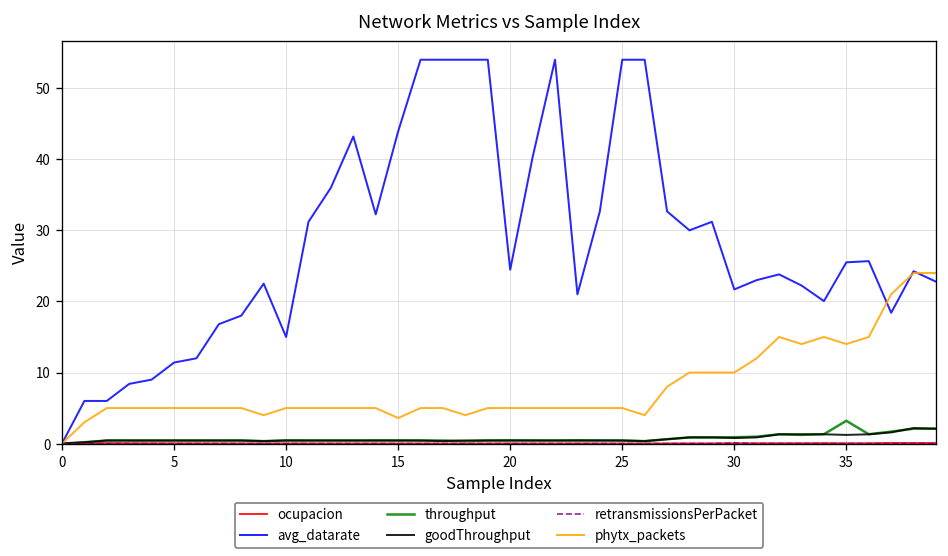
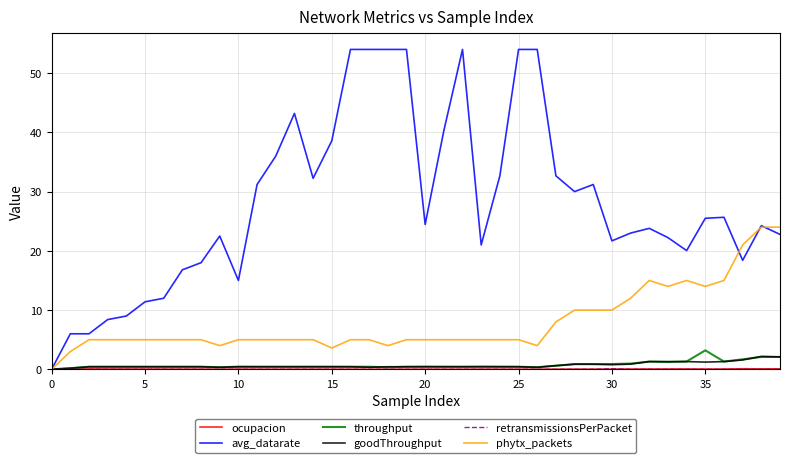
  {
    "avg_datarate": {
      "5": 11,
      "10": 15,
-     "15": 44,
+     "15": 39,
      "20": 24,
      "25": 54,
      "30": 22,
      "35": 26
    },
    "throughput": {
      "35": 3
    },
    "goodThroughput": {
      "35": 1
    },
    "phytx_packets": {
      "5": 5,
      "10": 5,
      "15": 4,
      "20": 5,
      "25": 5,
      "30": 10,
      "35": 14
    }
  }
